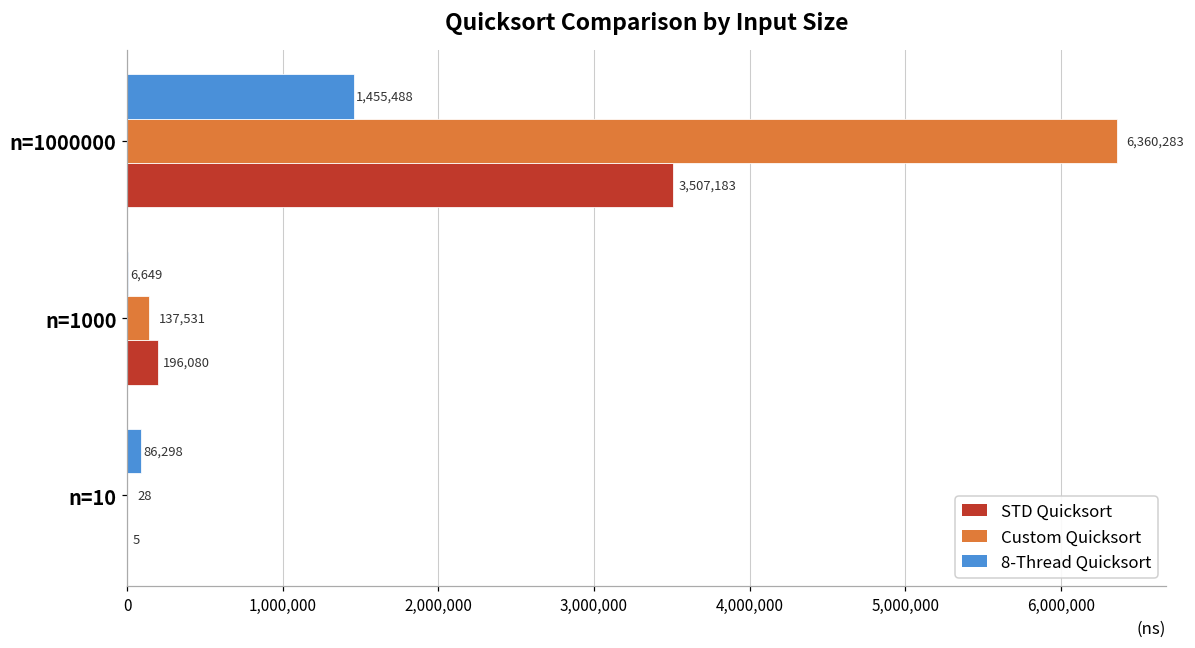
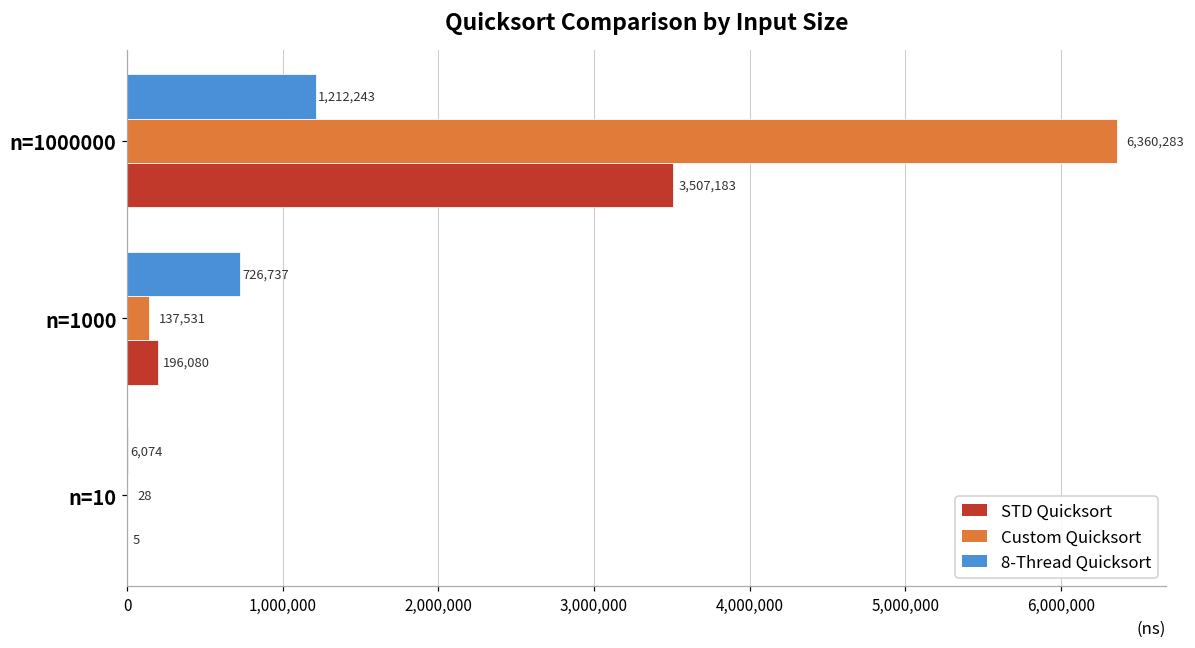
  {
    "STD Quicksort": {
      "n=1000000": "3,507,183",
      "n=1000": "196,080",
      "n=10": "5"
    },
    "Custom Quicksort": {
      "n=1000000": "6,360,283",
      "n=1000": "137,531",
      "n=10": "28"
    },
    "8-Thread Quicksort": {
-     "n=1000000": "1,455,488",
-     "n=1000": "6,649",
-     "n=10": "86,298"
+     "n=1000000": "1,212,243",
+     "n=1000": "726,737",
+     "n=10": "6,074"
    }
  }
